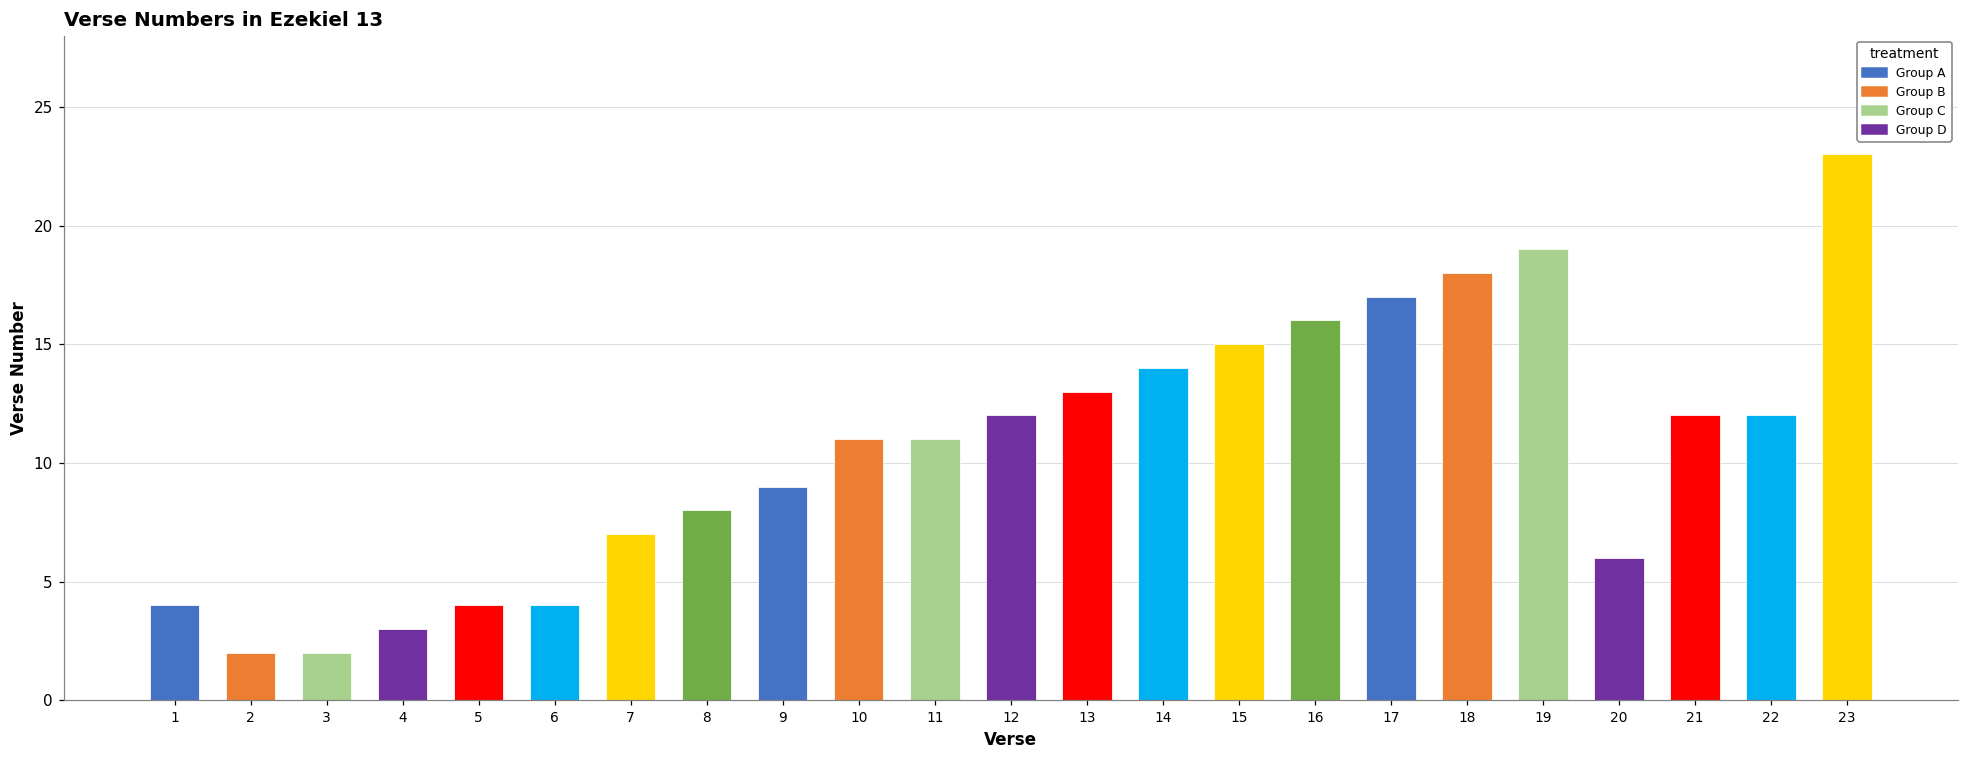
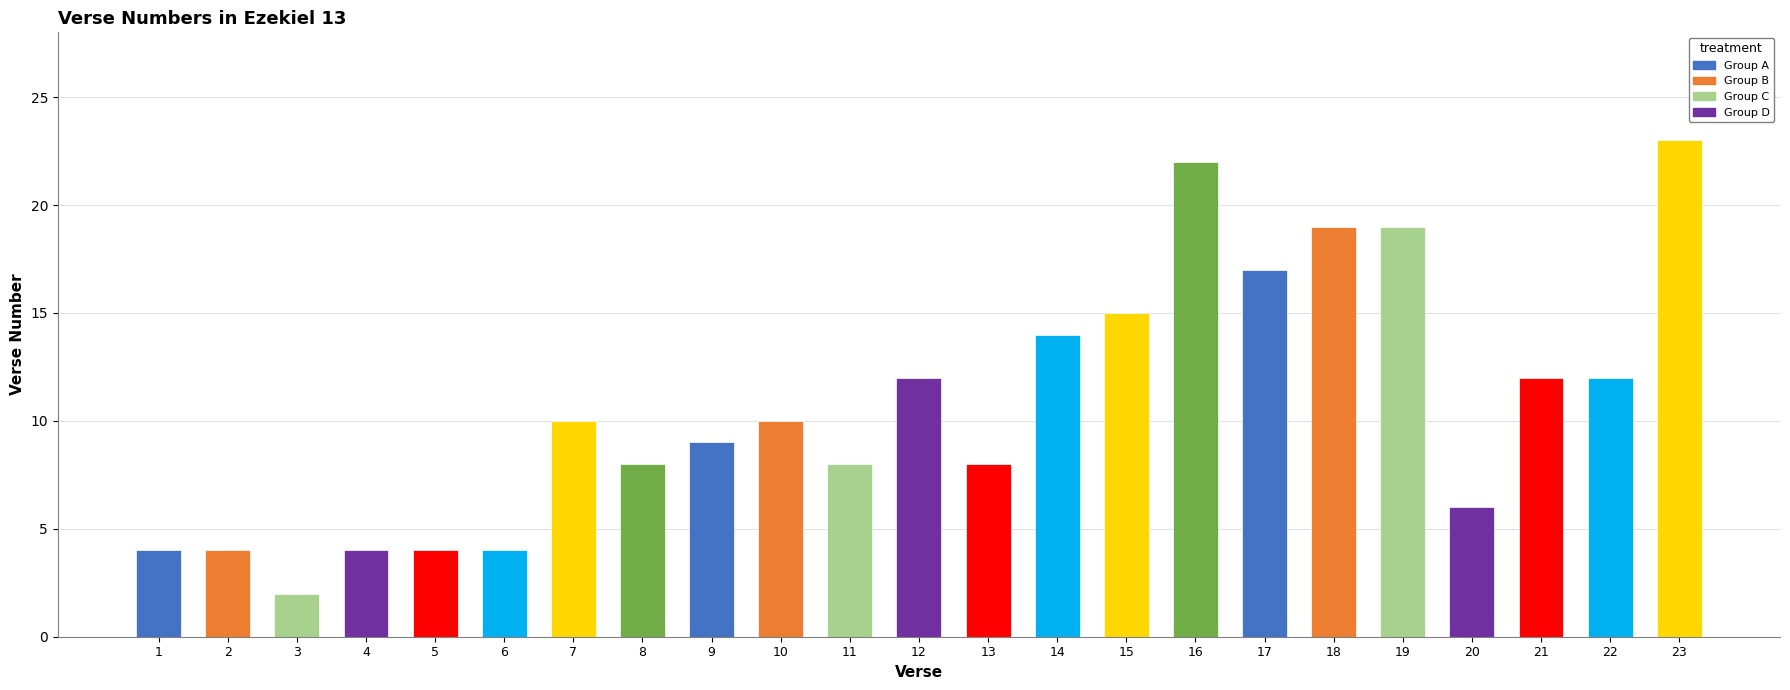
  {
    "1": 4,
-   "2": 2,
+   "2": 4,
    "3": 2,
-   "4": 3,
+   "4": 4,
    "5": 4,
    "6": 4,
-   "7": 7,
+   "7": 10,
    "8": 8,
    "9": 9,
-   "10": 11,
-   "11": 11,
+   "10": 10,
+   "11": 8,
    "12": 12,
-   "13": 13,
+   "13": 8,
    "14": 14,
    "15": 15,
-   "16": 16,
+   "16": 22,
    "17": 17,
-   "18": 18,
+   "18": 19,
    "19": 19,
    "20": 6,
    "21": 12,
    "22": 12,
    "23": 23
  }
